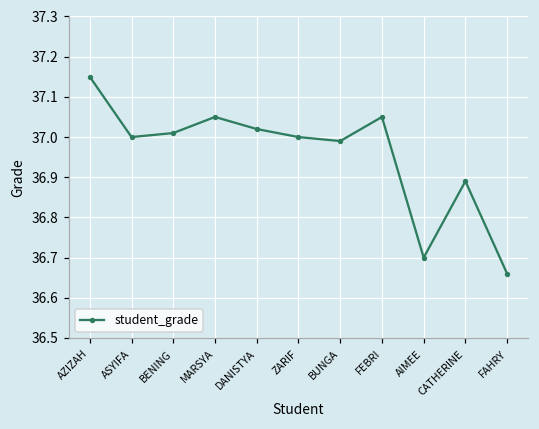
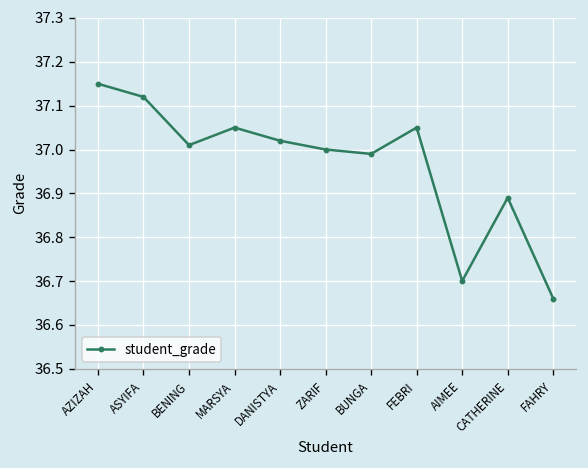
  {
    "AZIZAH": 37.15,
-   "ASYIFA": 37.00,
+   "ASYIFA": 37.12,
    "BENING": 37.01,
    "MARSYA": 37.05,
    "DANISTYA": 37.02,
    "ZARIF": 37.00,
    "BUNGA": 36.99,
    "FEBRI": 37.05,
    "AIMEE": 36.70,
    "CATHERINE": 36.89,
    "FAHRY": 36.66
  }
